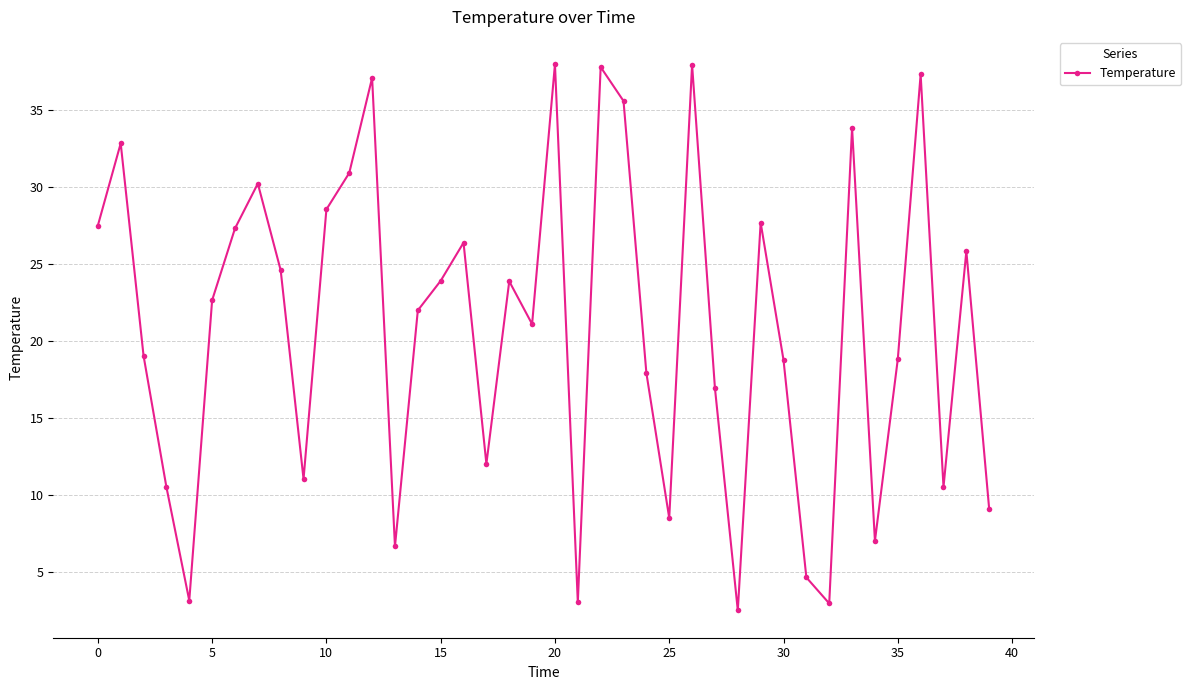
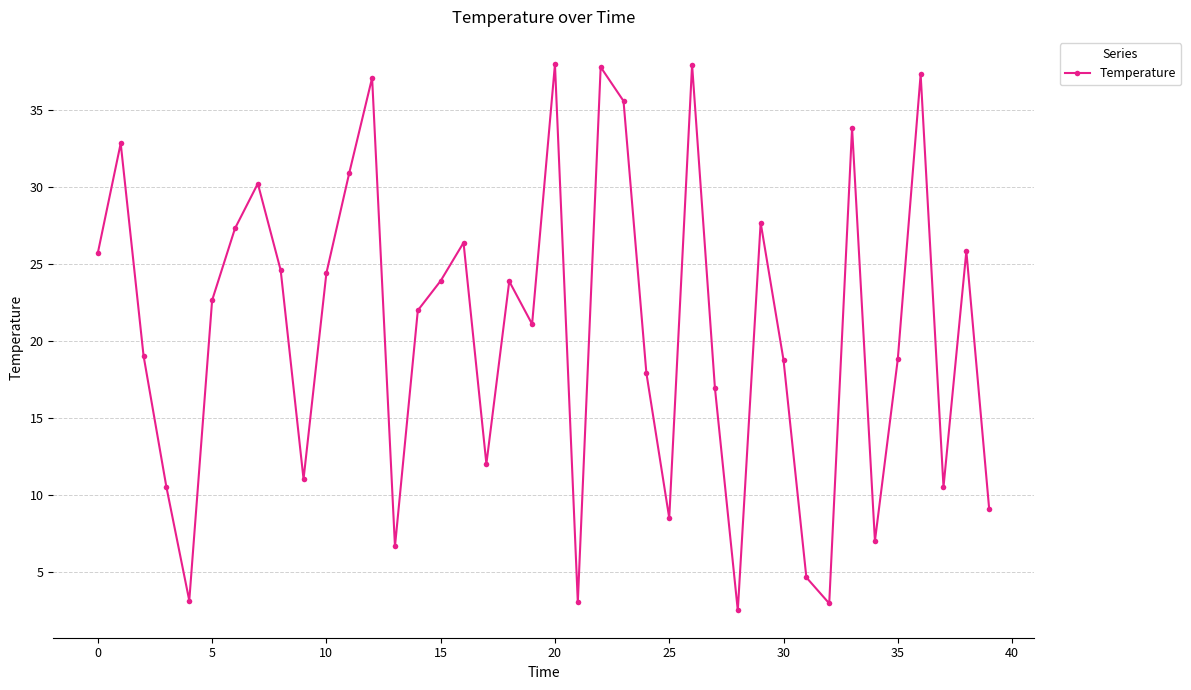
  {
-   "0": 27.5,
+   "0": 25.7,
    "5": 22.7,
-   "10": 28.6,
+   "10": 24.4,
    "15": 23.9,
    "20": 38.0,
    "25": 8.5,
    "30": 18.8,
    "35": 18.8
  }
